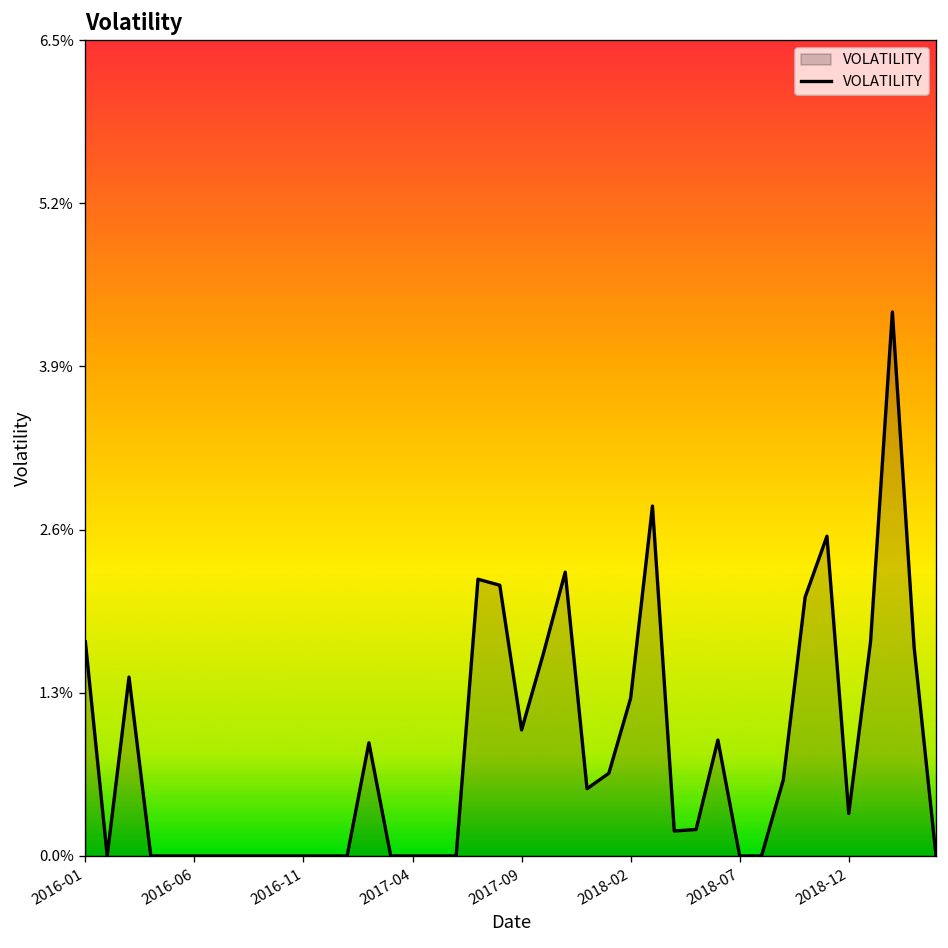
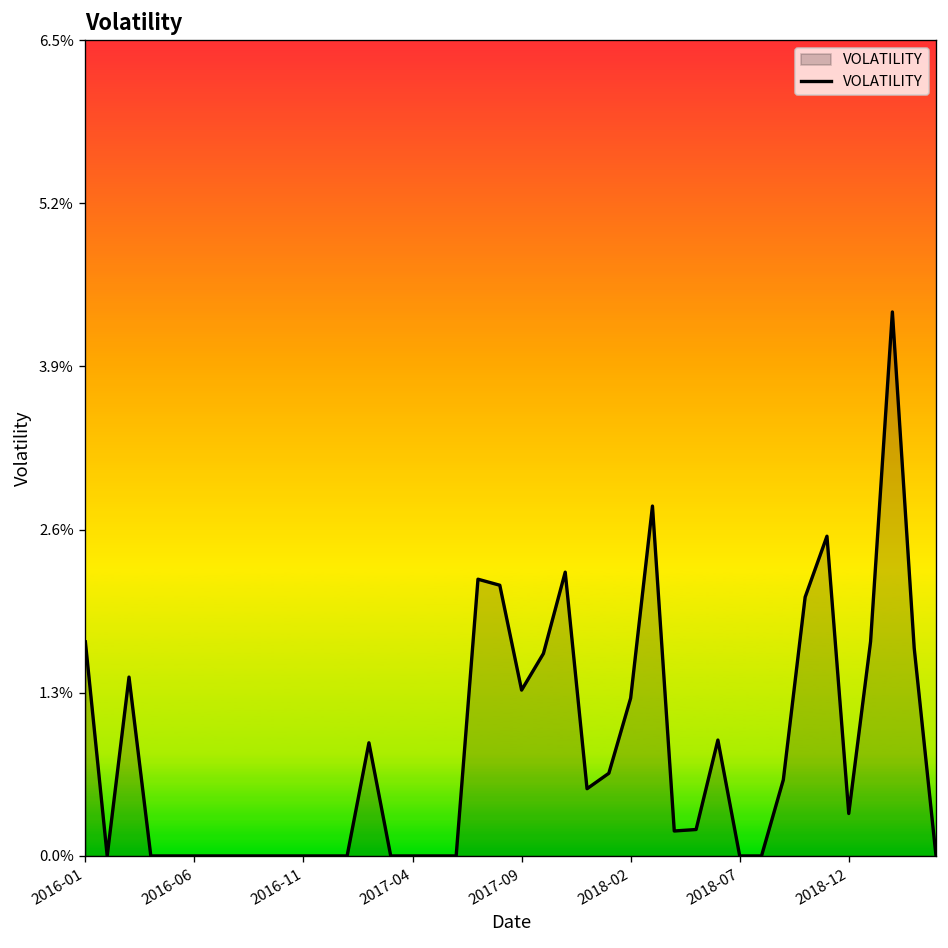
  {
    "2016-01": "1.71%",
    "2016-06": "0.00%",
    "2016-11": "0.00%",
    "2017-04": "0.00%",
-   "2017-09": "1.00%",
+   "2017-09": "1.32%",
    "2018-02": "1.26%",
    "2018-07": "0.00%",
    "2018-12": "0.34%"
  }
